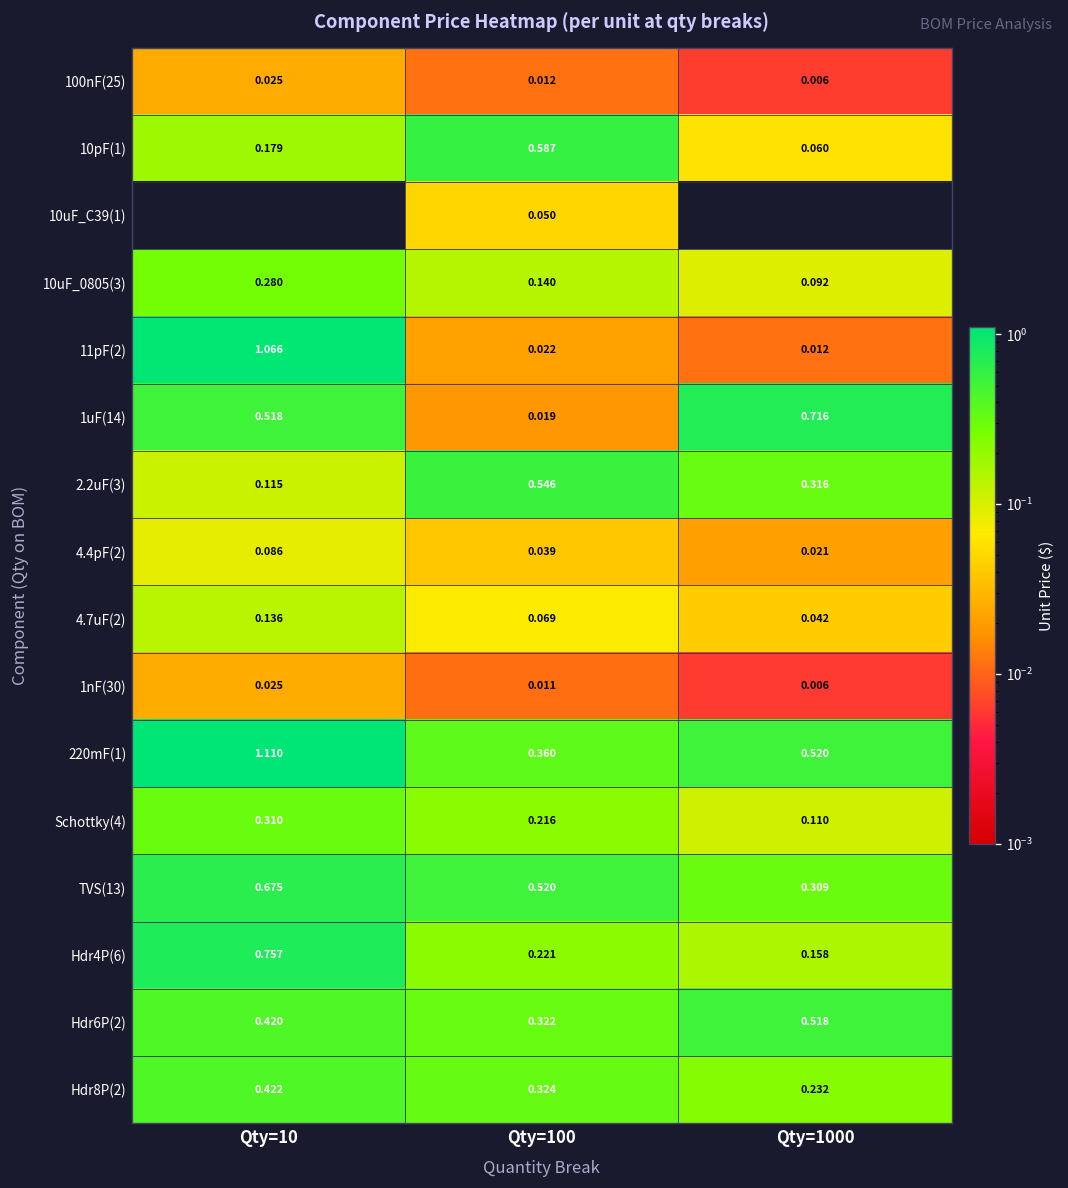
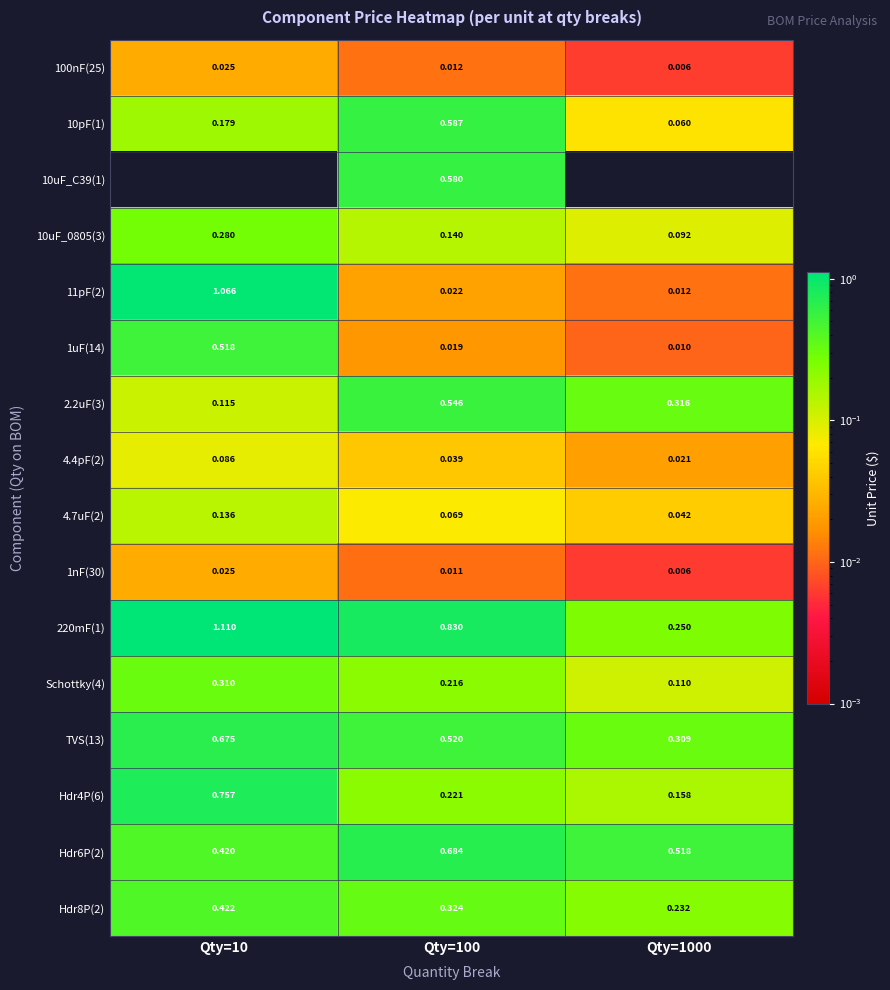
  {
    "100nF(25)": {
      "Qty=10": 0.025,
      "Qty=100": 0.012,
      "Qty=1000": 0.006
    },
    "10pF(1)": {
      "Qty=10": 0.179,
      "Qty=100": 0.587,
      "Qty=1000": 0.060
    },
    "10uF_C39(1)": {
-     "Qty=100": 0.050
+     "Qty=100": 0.580
    },
    "10uF_0805(3)": {
      "Qty=10": 0.280,
      "Qty=100": 0.140,
      "Qty=1000": 0.092
    },
    "11pF(2)": {
      "Qty=10": 1.066,
      "Qty=100": 0.022,
      "Qty=1000": 0.012
    },
    "1uF(14)": {
      "Qty=10": 0.518,
      "Qty=100": 0.019,
-     "Qty=1000": 0.716
+     "Qty=1000": 0.010
    },
    "2.2uF(3)": {
      "Qty=10": 0.115,
      "Qty=100": 0.546,
      "Qty=1000": 0.316
    },
    "4.4pF(2)": {
      "Qty=10": 0.086,
      "Qty=100": 0.039,
      "Qty=1000": 0.021
    },
    "4.7uF(2)": {
      "Qty=10": 0.136,
      "Qty=100": 0.069,
      "Qty=1000": 0.042
    },
    "1nF(30)": {
      "Qty=10": 0.025,
      "Qty=100": 0.011,
      "Qty=1000": 0.006
    },
    "220mF(1)": {
      "Qty=10": 1.110,
-     "Qty=100": 0.360,
-     "Qty=1000": 0.520
+     "Qty=100": 0.830,
+     "Qty=1000": 0.250
    },
    "Schottky(4)": {
      "Qty=10": 0.310,
      "Qty=100": 0.216,
      "Qty=1000": 0.110
    },
    "TVS(13)": {
      "Qty=10": 0.675,
      "Qty=100": 0.520,
      "Qty=1000": 0.309
    },
    "Hdr4P(6)": {
      "Qty=10": 0.757,
      "Qty=100": 0.221,
      "Qty=1000": 0.158
    },
    "Hdr6P(2)": {
      "Qty=10": 0.420,
-     "Qty=100": 0.322,
+     "Qty=100": 0.684,
      "Qty=1000": 0.518
    },
    "Hdr8P(2)": {
      "Qty=10": 0.422,
      "Qty=100": 0.324,
      "Qty=1000": 0.232
    }
  }
